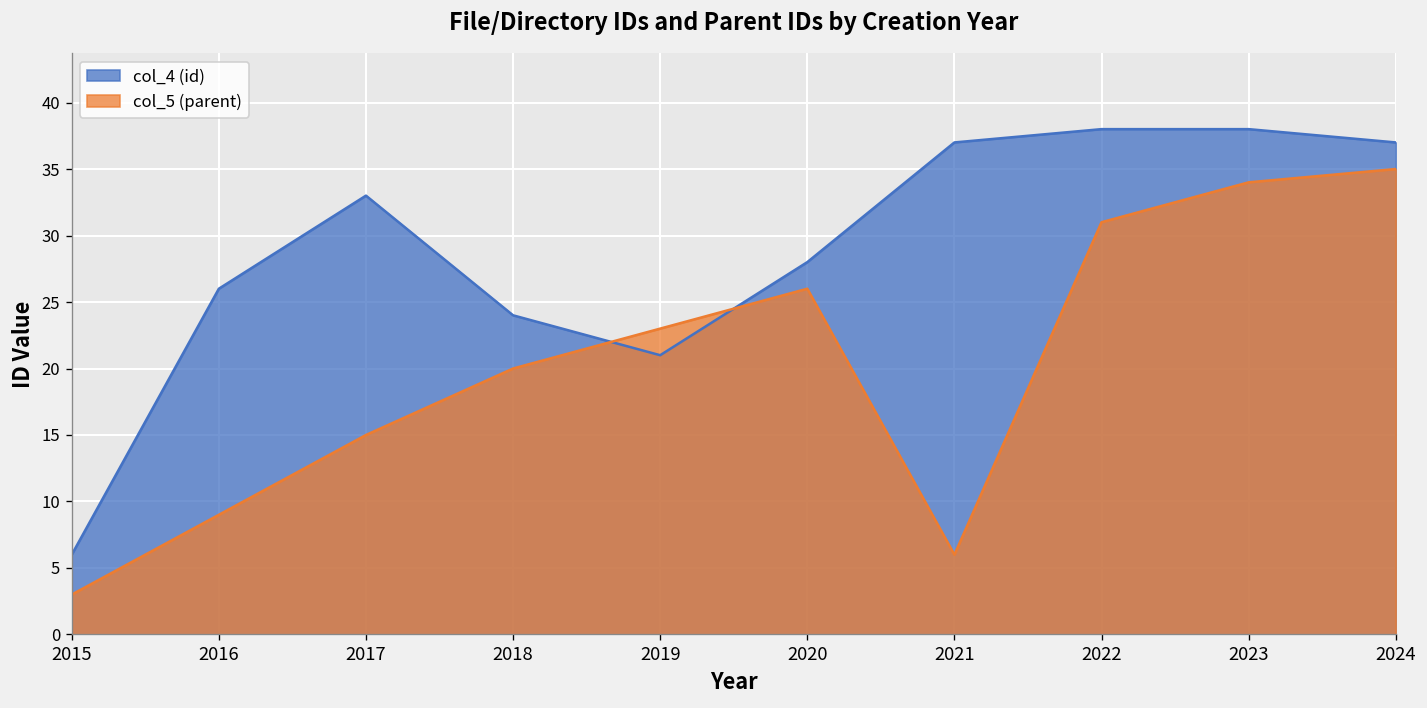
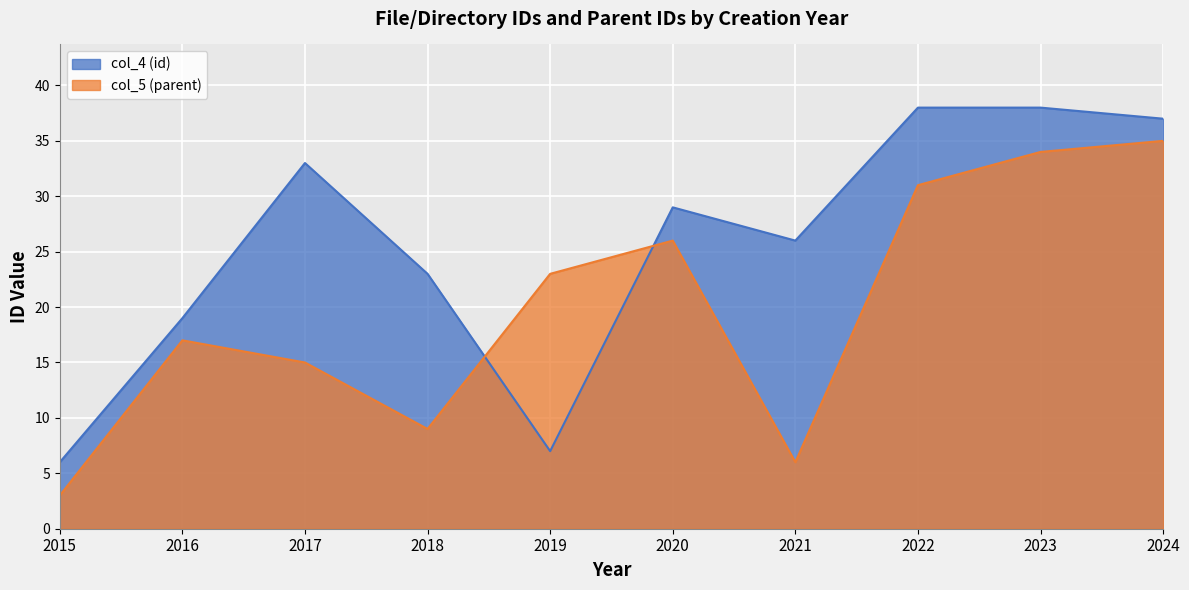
  {
    "col_4 (id)": {
      "2015": 6,
-     "2016": 26,
+     "2016": 19,
      "2017": 33,
-     "2018": 24,
-     "2019": 21,
-     "2020": 28,
-     "2021": 37,
+     "2018": 23,
+     "2019": 7,
+     "2020": 29,
+     "2021": 26,
      "2022": 38,
      "2023": 38,
      "2024": 37
    },
    "col_5 (parent)": {
      "2015": 3,
-     "2016": 9,
+     "2016": 17,
      "2017": 15,
-     "2018": 20,
+     "2018": 9,
      "2019": 23,
      "2020": 26,
      "2021": 6,
      "2022": 31,
      "2023": 34,
      "2024": 35
    }
  }
